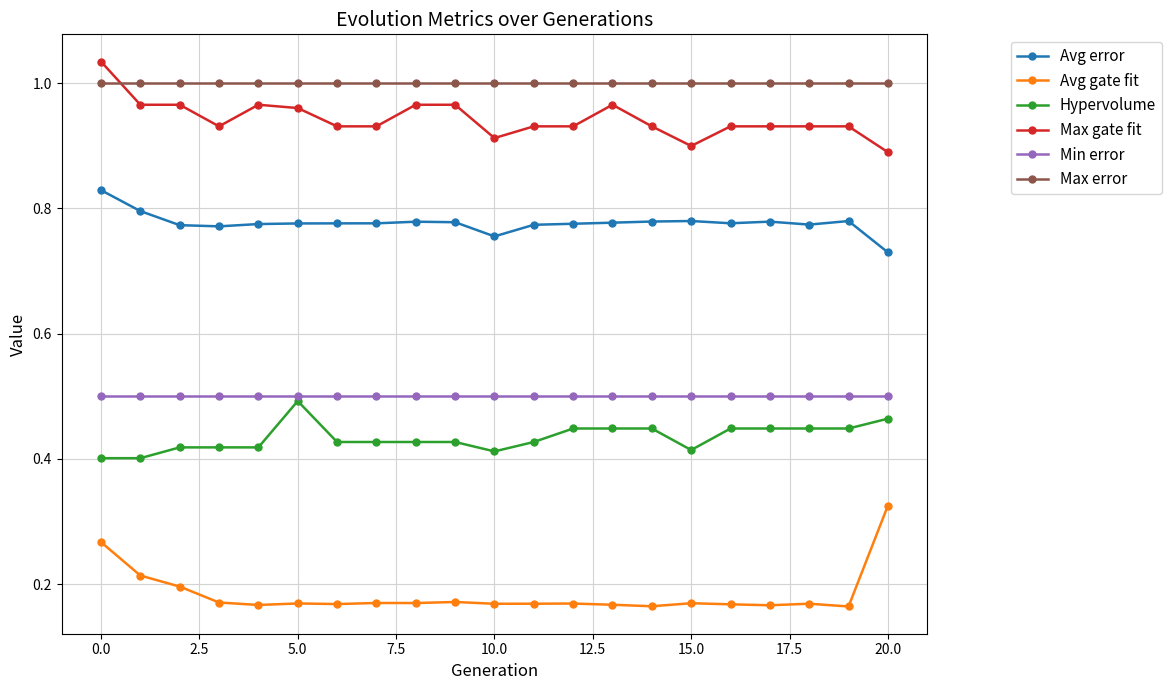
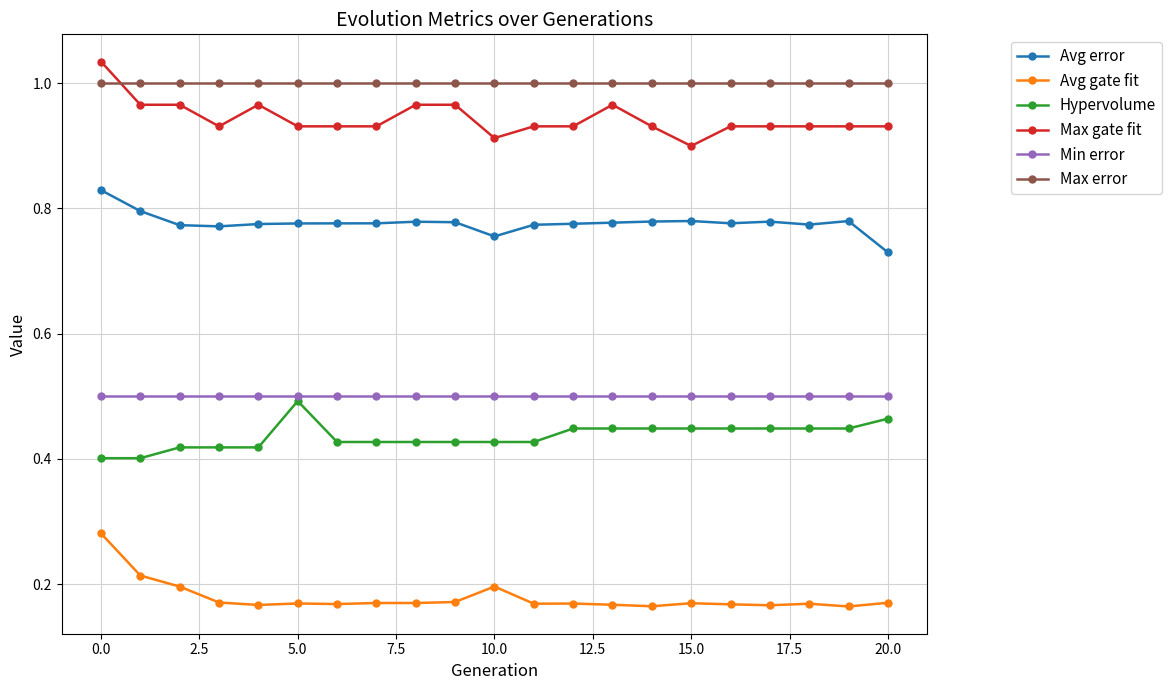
  {
    "Avg error": {
      "0.0": 0.83,
      "5.0": 0.78,
      "10.0": 0.76,
      "15.0": 0.78,
      "20.0": 0.73
    },
    "Avg gate fit": {
-     "0.0": 0.27,
+     "0.0": 0.28,
      "5.0": 0.17,
-     "10.0": 0.17,
+     "10.0": 0.20,
      "15.0": 0.17,
-     "20.0": 0.33
+     "20.0": 0.17
    },
    "Hypervolume": {
      "0.0": 0.40,
      "5.0": 0.49,
-     "10.0": 0.41,
-     "15.0": 0.41,
+     "10.0": 0.43,
+     "15.0": 0.45,
      "20.0": 0.46
    },
    "Max gate fit": {
      "0.0": 1.03,
-     "5.0": 0.96,
+     "5.0": 0.93,
      "10.0": 0.91,
      "15.0": 0.90,
-     "20.0": 0.89
+     "20.0": 0.93
    },
    "Min error": {
      "0.0": 0.50,
      "5.0": 0.50,
      "10.0": 0.50,
      "15.0": 0.50,
      "20.0": 0.50
    },
    "Max error": {
      "0.0": 1.00,
      "5.0": 1.00,
      "10.0": 1.00,
      "15.0": 1.00,
      "20.0": 1.00
    }
  }
